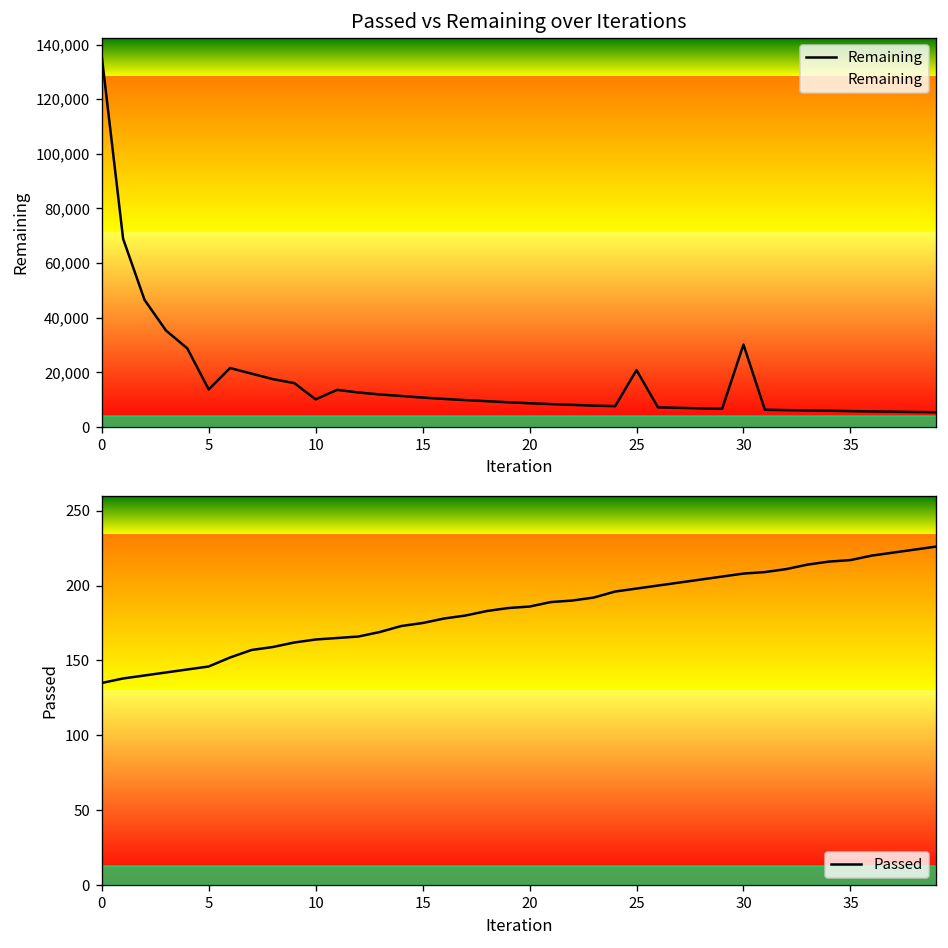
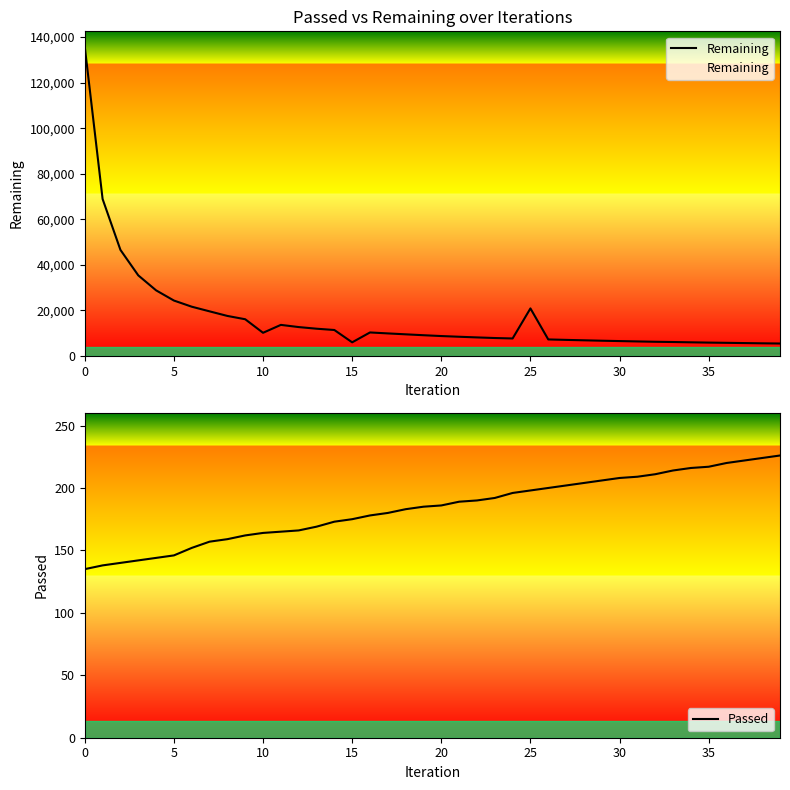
  {
    "Passed vs Remaining over Iterations": {
      "0": "136,000",
-     "5": "14,000",
+     "5": "24,000",
      "10": "10,000",
-     "15": "11,000",
+     "15": "6,000",
      "20": "9,000",
      "25": "21,000",
-     "30": "30,000",
+     "30": "7,000",
      "35": "6,000"
    }
  }
